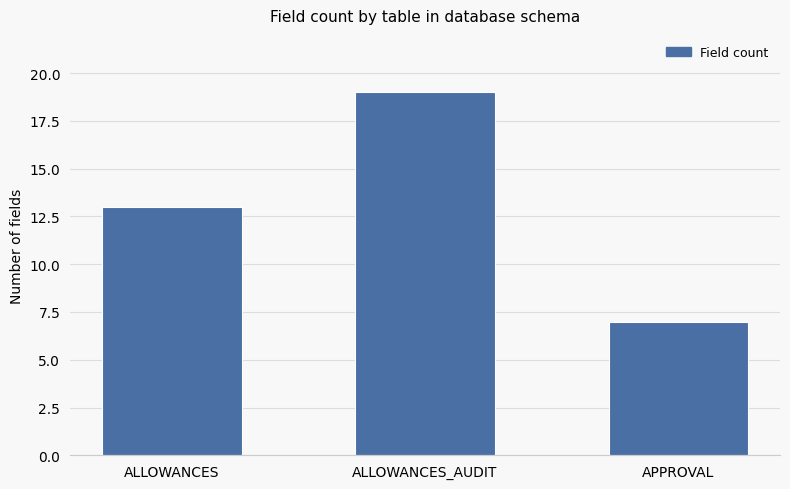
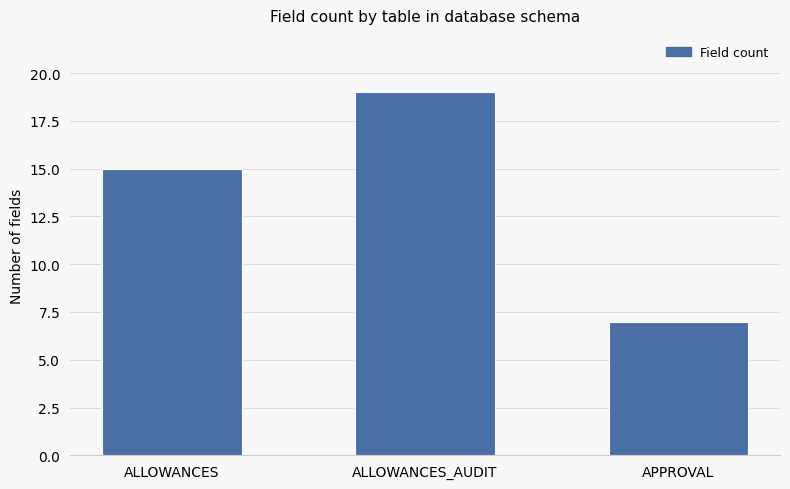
  {
-   "ALLOWANCES": 13,
+   "ALLOWANCES": 15,
    "ALLOWANCES_AUDIT": 19,
    "APPROVAL": 7
  }
